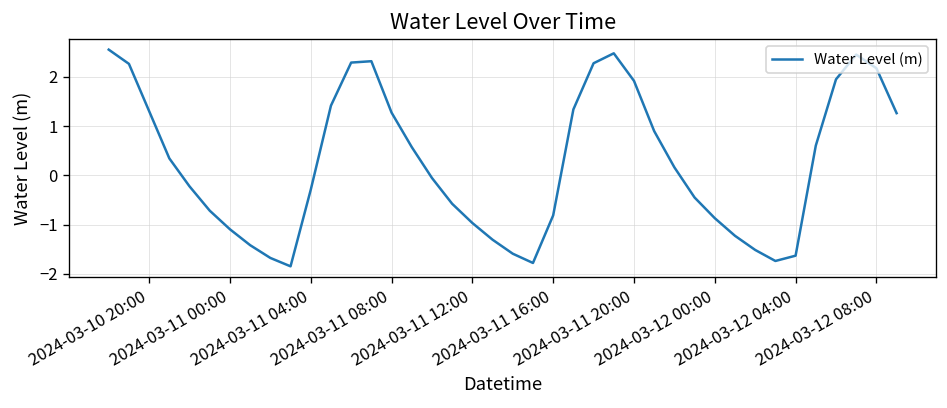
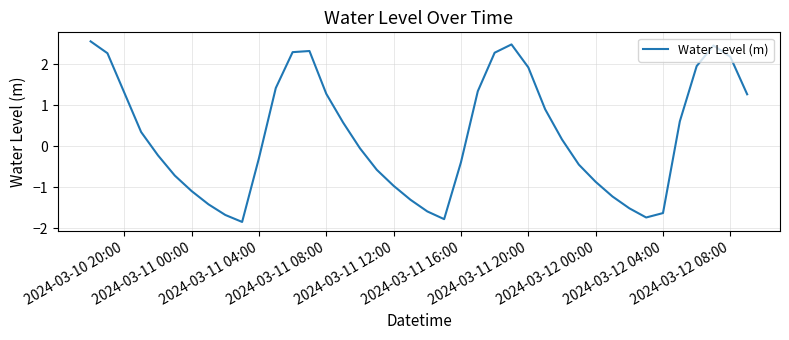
  {
    "2024-03-10 20:00": 1.3,
    "2024-03-11 00:00": -1.1,
    "2024-03-11 04:00": -0.3,
    "2024-03-11 08:00": 1.3,
    "2024-03-11 12:00": -1.0,
-   "2024-03-11 16:00": -0.8,
+   "2024-03-11 16:00": -0.4,
    "2024-03-11 20:00": 1.9,
    "2024-03-12 00:00": -0.9,
    "2024-03-12 04:00": -1.6
  }
